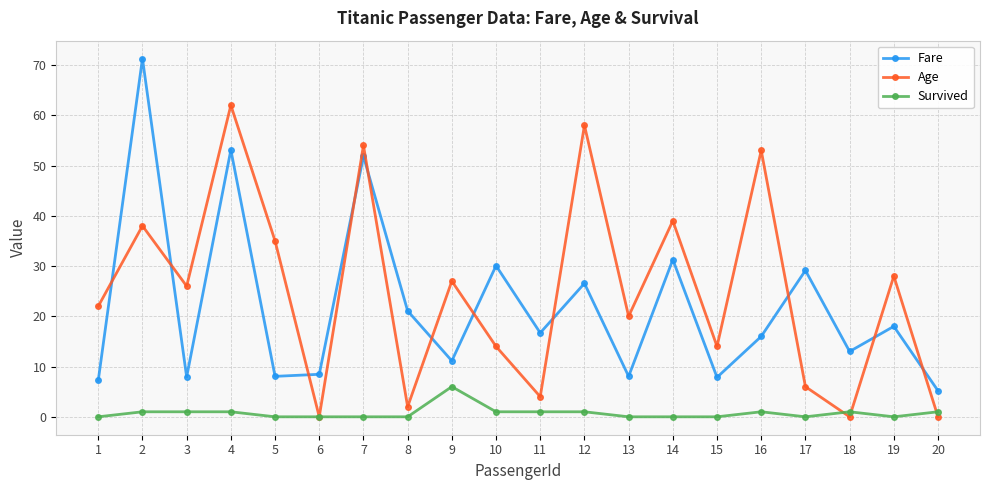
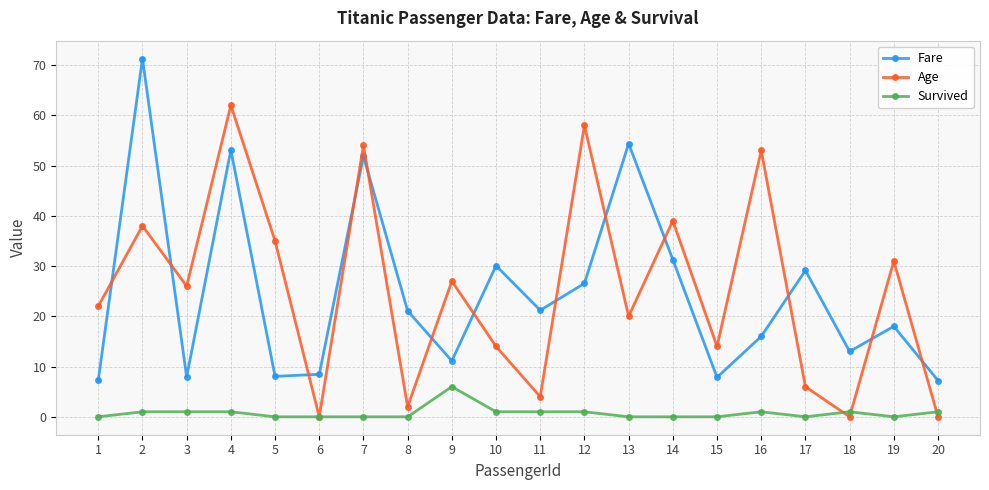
  {
    "Fare": {
      "1": 7,
      "2": 71,
      "3": 8,
      "4": 53,
      "5": 8,
      "6": 8,
      "7": 52,
      "8": 21,
      "9": 11,
      "10": 30,
-     "11": 17,
+     "11": 21,
      "12": 27,
-     "13": 8,
+     "13": 54,
      "14": 31,
      "15": 8,
      "16": 16,
      "17": 29,
      "18": 13,
      "19": 18,
-     "20": 5
+     "20": 7
    },
    "Age": {
      "1": 22,
      "2": 38,
      "3": 26,
      "4": 62,
      "5": 35,
      "7": 54,
      "8": 2,
      "9": 27,
      "10": 14,
      "11": 4,
      "12": 58,
      "13": 20,
      "14": 39,
      "15": 14,
      "16": 53,
      "17": 6,
      "18": 0,
-     "19": 28,
+     "19": 31,
      "20": 0
    },
    "Survived": {
      "1": 0,
      "2": 1,
      "3": 1,
      "4": 1,
      "5": 0,
      "7": 0,
      "8": 0,
      "9": 6,
      "10": 1,
      "11": 1,
      "12": 1,
      "13": 0,
      "14": 0,
      "15": 0,
      "16": 1,
      "17": 0,
      "18": 1,
      "19": 0,
      "20": 1
    }
  }
